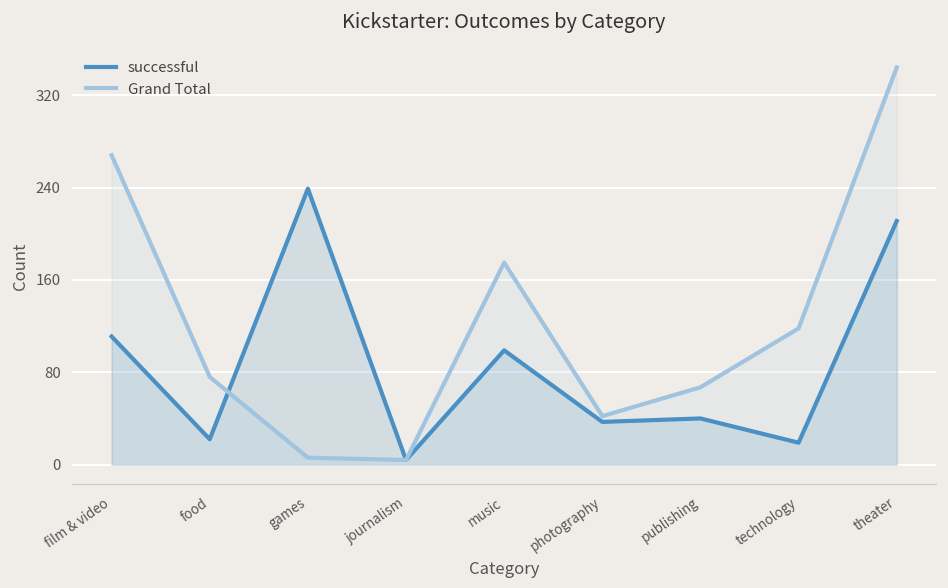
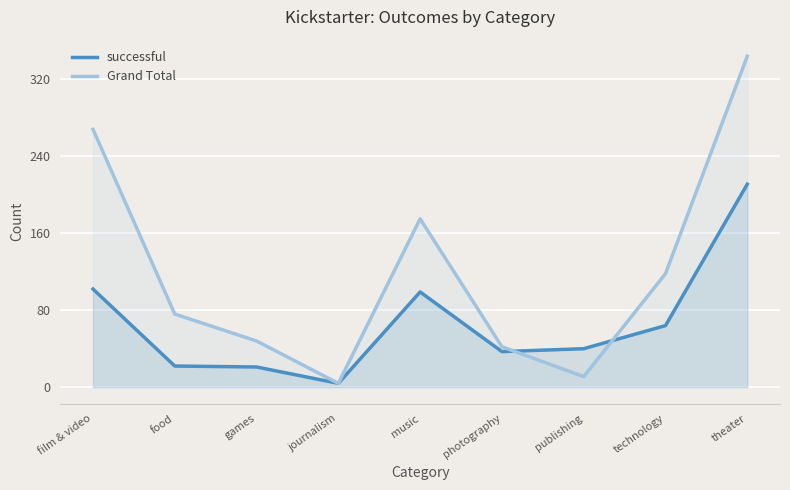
  {
    "successful": {
-     "film & video": 110,
+     "film & video": 100,
      "food": 20,
-     "games": 240,
+     "games": 20,
      "music": 100,
      "photography": 40,
      "publishing": 40,
-     "technology": 20,
+     "technology": 60,
      "theater": 210
    },
    "Grand Total": {
      "film & video": 270,
      "food": 80,
-     "games": 10,
+     "games": 50,
      "music": 180,
      "photography": 40,
-     "publishing": 70,
+     "publishing": 10,
      "technology": 120,
      "theater": 340
    }
  }
